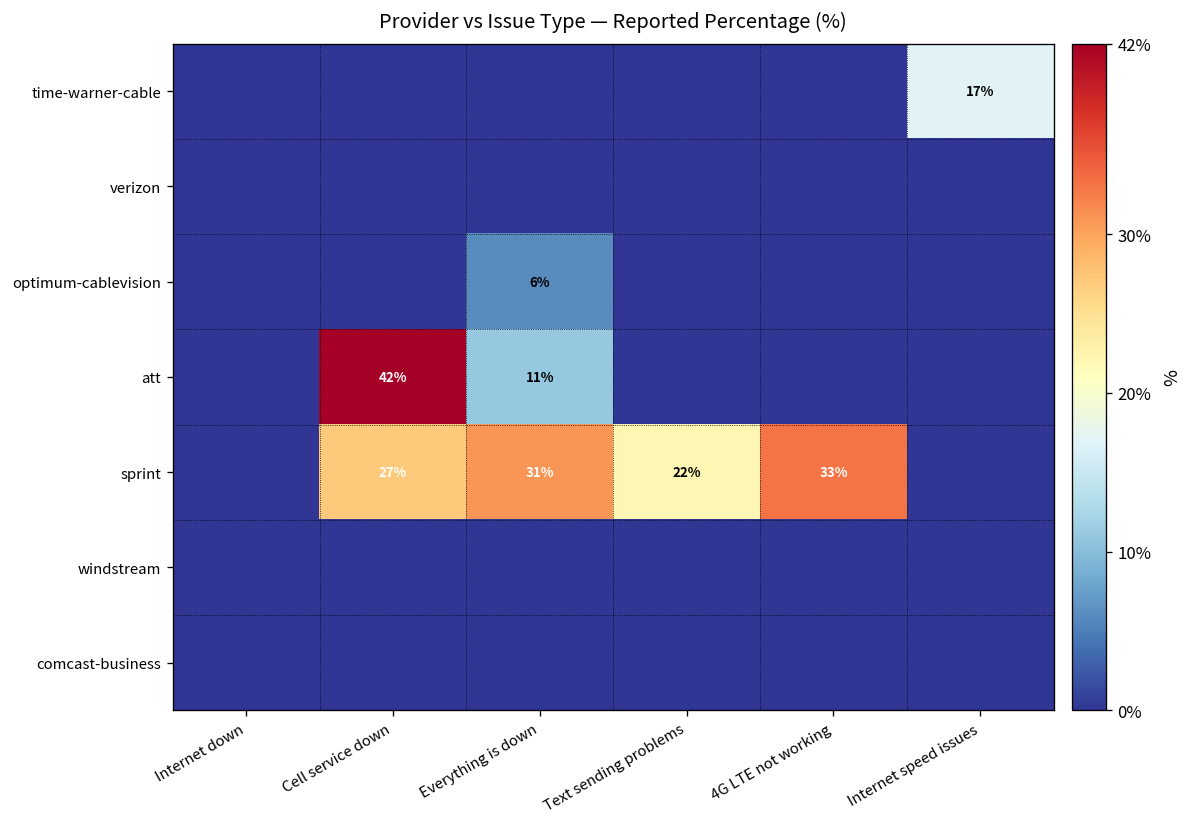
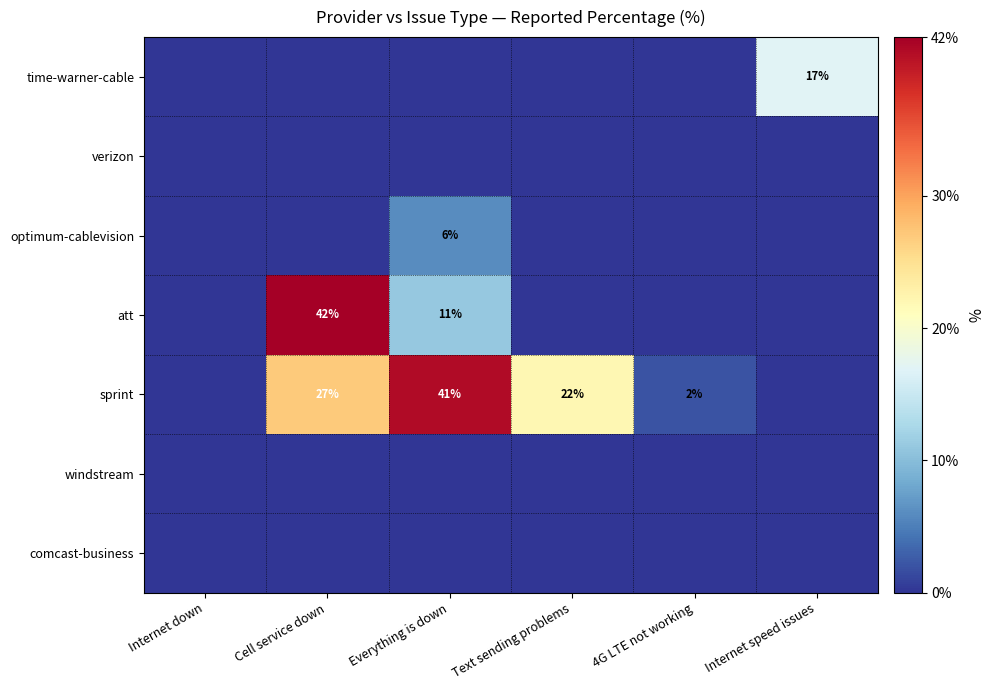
  {
    "time-warner-cable": {
      "Internet speed issues": "17%"
    },
    "optimum-cablevision": {
      "Everything is down": "6%"
    },
    "att": {
      "Cell service down": "42%",
      "Everything is down": "11%"
    },
    "sprint": {
      "Cell service down": "27%",
-     "Everything is down": "31%",
+     "Everything is down": "41%",
      "Text sending problems": "22%",
-     "4G LTE not working": "33%"
+     "4G LTE not working": "2%"
    }
  }
